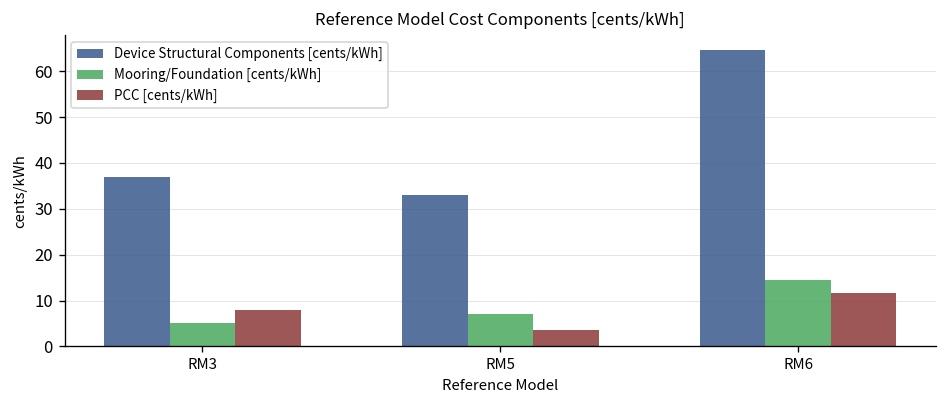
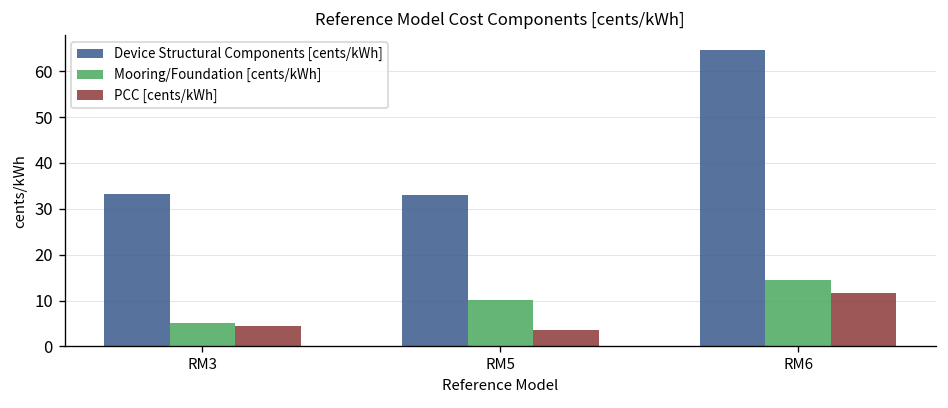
  {
    "Device Structural Components [cents/kWh]": {
-     "RM3": 37,
+     "RM3": 33,
      "RM5": 33,
      "RM6": 65
    },
    "Mooring/Foundation [cents/kWh]": {
      "RM3": 5,
-     "RM5": 7,
+     "RM5": 10,
      "RM6": 15
    },
    "PCC [cents/kWh]": {
-     "RM3": 8,
+     "RM3": 4,
      "RM5": 4,
      "RM6": 12
    }
  }
